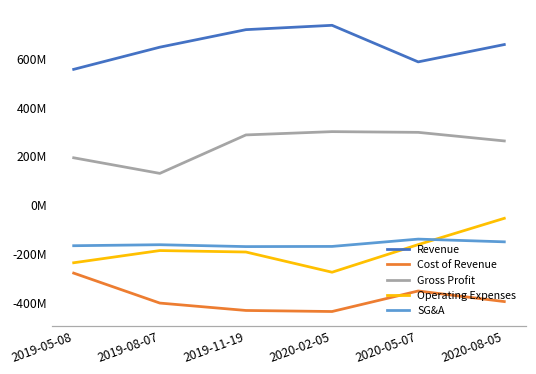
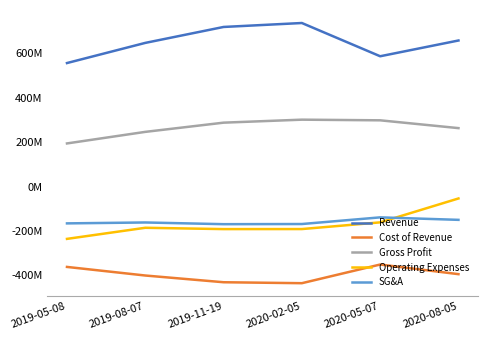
  {
    "Cost of Revenue": {
-     "2019-05-08": -280000000,
+     "2019-05-08": -360000000,
      "2019-08-07": -400000000,
      "2019-11-19": -430000000,
      "2020-02-05": -440000000,
      "2020-05-07": -350000000,
      "2020-08-05": -390000000
    },
    "Gross Profit": {
      "2019-05-08": 190000000,
-     "2019-08-07": 130000000,
+     "2019-08-07": 250000000,
      "2019-11-19": 290000000,
      "2020-02-05": 300000000,
      "2020-05-07": 300000000,
      "2020-08-05": 260000000
    },
    "Operating Expenses": {
      "2019-05-08": -240000000,
      "2019-08-07": -190000000,
      "2019-11-19": -190000000,
-     "2020-02-05": -270000000,
+     "2020-02-05": -190000000,
      "2020-05-07": -160000000,
      "2020-08-05": -50000000
    }
  }
